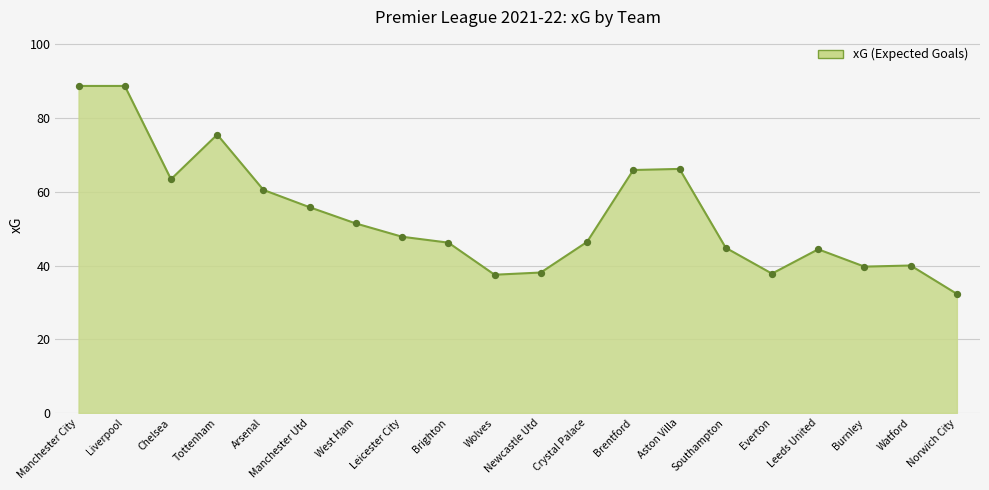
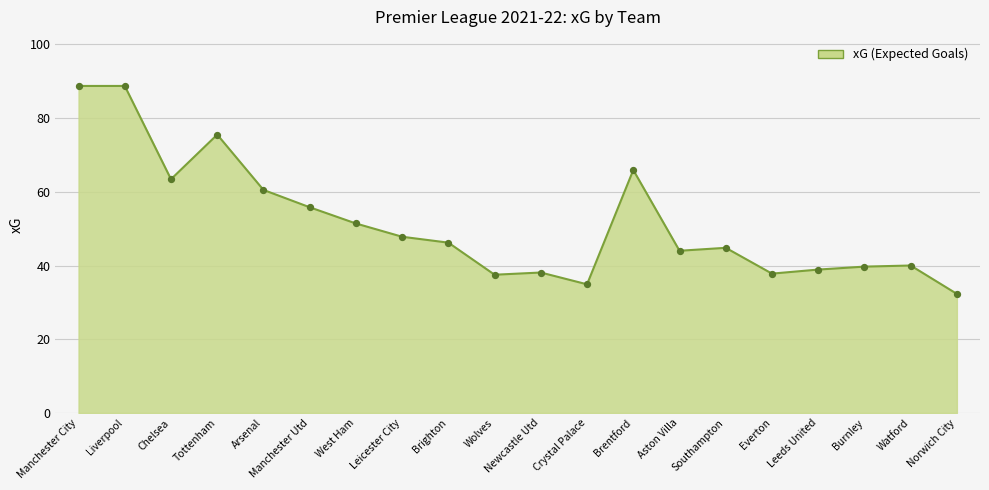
  {
    "Manchester City": 89,
    "Liverpool": 89,
    "Chelsea": 63,
    "Tottenham": 76,
    "Arsenal": 61,
    "Manchester Utd": 56,
    "West Ham": 51,
    "Leicester City": 48,
    "Brighton": 46,
    "Wolves": 38,
    "Newcastle Utd": 38,
-   "Crystal Palace": 46,
+   "Crystal Palace": 35,
    "Brentford": 66,
-   "Aston Villa": 66,
+   "Aston Villa": 44,
    "Southampton": 45,
    "Everton": 38,
-   "Leeds United": 44,
+   "Leeds United": 39,
    "Burnley": 40,
    "Watford": 40,
    "Norwich City": 32
  }
